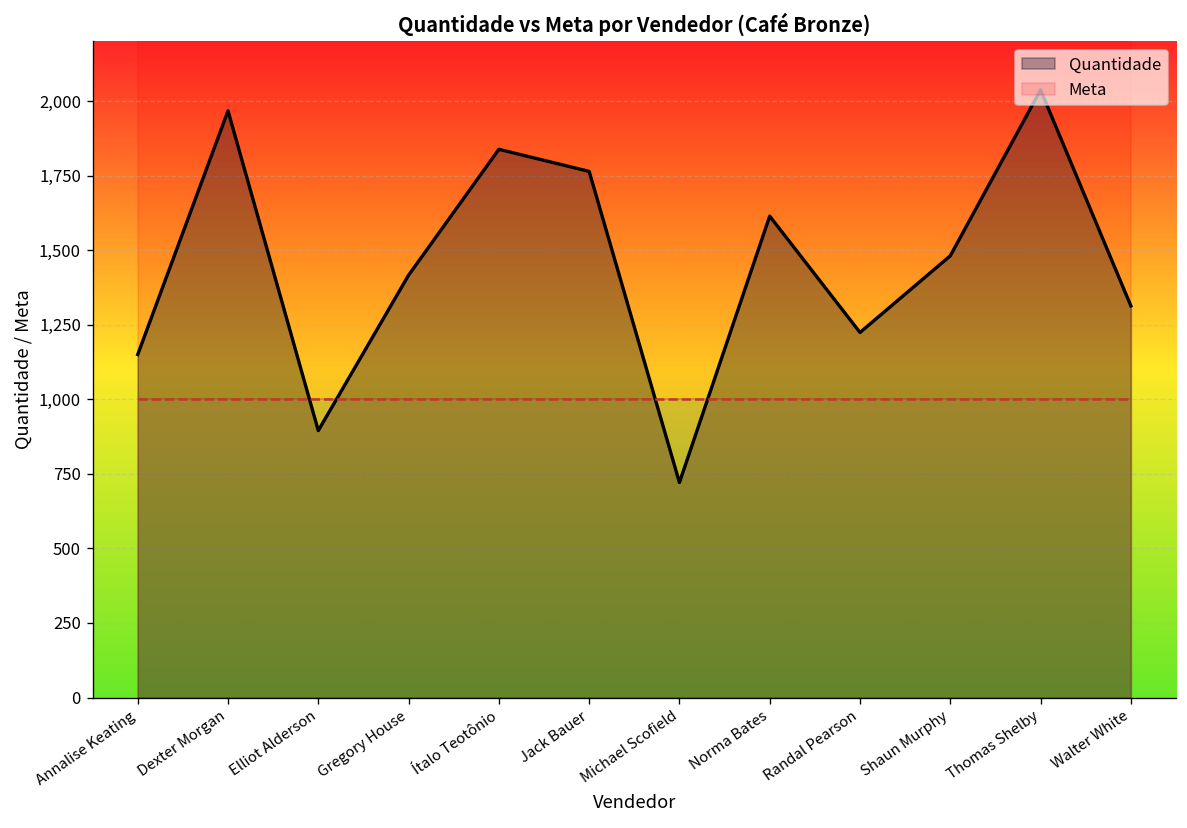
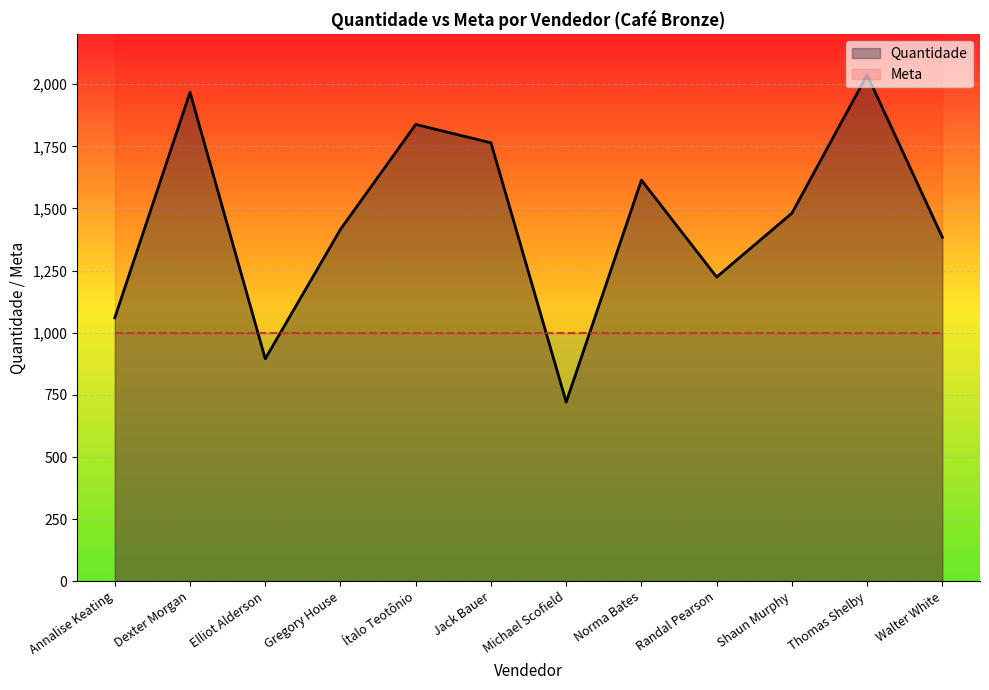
  {
    "Quantidade": {
-     "Annalise Keating": "1,150",
+     "Annalise Keating": "1,060",
      "Dexter Morgan": "1,970",
      "Elliot Alderson": "900",
      "Gregory House": "1,420",
      "Ítalo Teotônio": "1,840",
      "Jack Bauer": "1,760",
      "Michael Scofield": "720",
      "Norma Bates": "1,610",
      "Randal Pearson": "1,220",
      "Shaun Murphy": "1,480",
-     "Walter White": "1,310"
+     "Walter White": "1,380"
    }
  }
